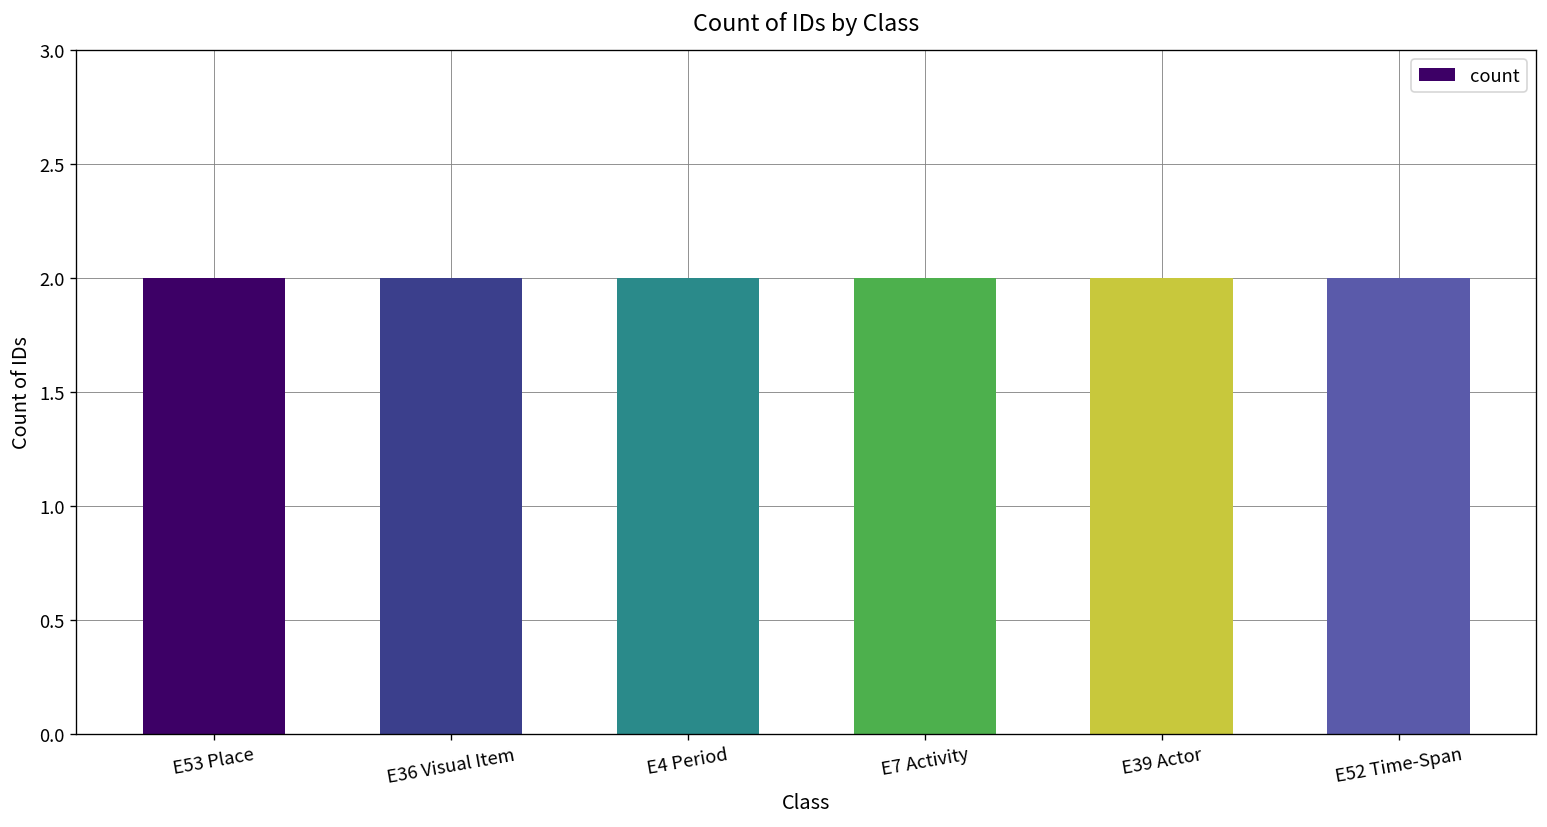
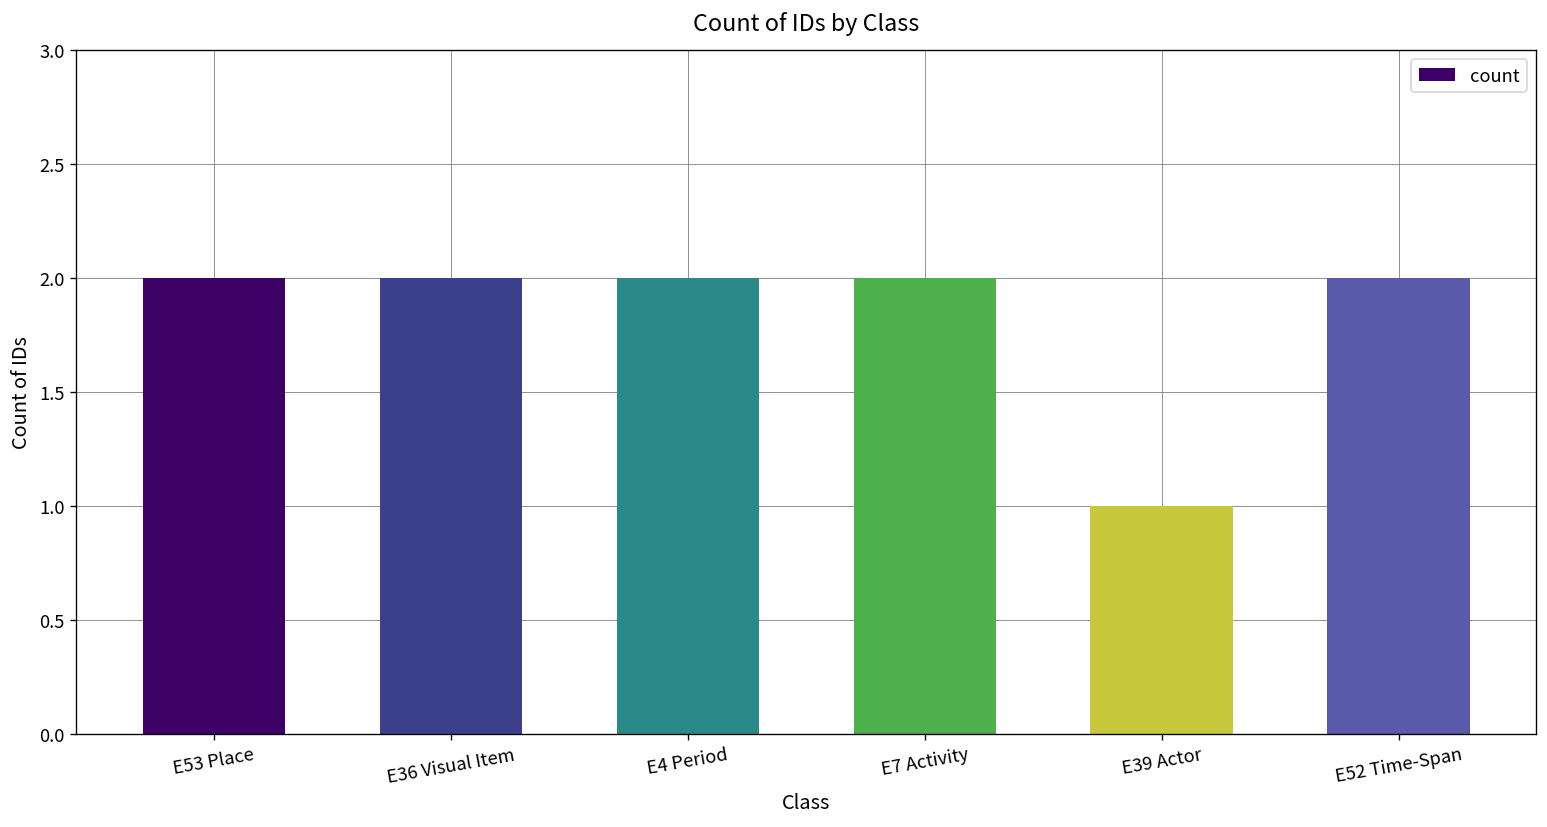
  {
    "E53 Place": 2,
    "E36 Visual Item": 2,
    "E4 Period": 2,
    "E7 Activity": 2,
-   "E39 Actor": 2,
+   "E39 Actor": 1,
    "E52 Time-Span": 2
  }
